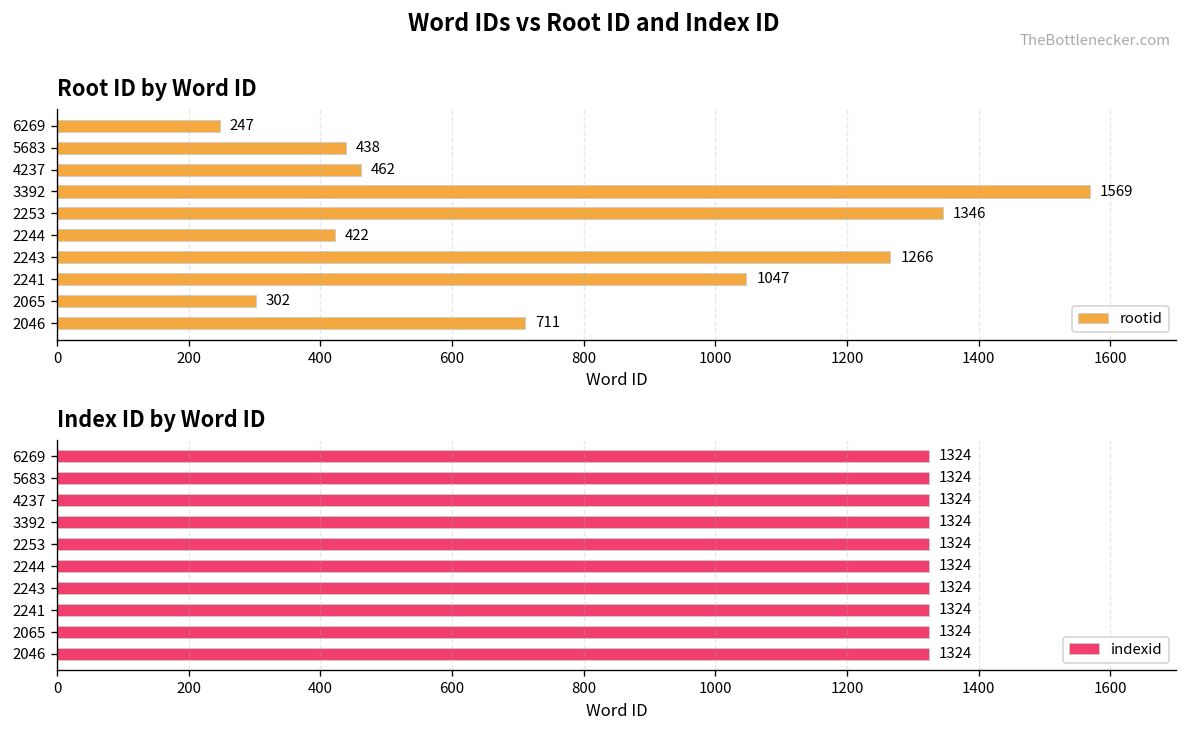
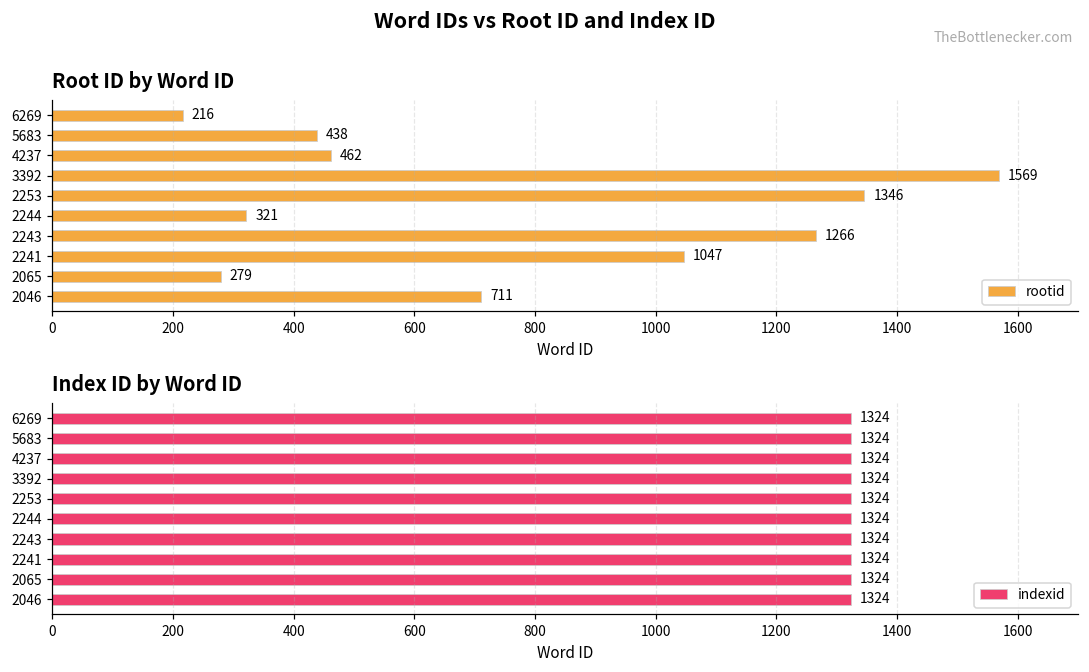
  {
    "Root ID by Word ID": {
-     "6269": 247,
+     "6269": 216,
      "5683": 438,
      "4237": 462,
      "3392": 1569,
      "2253": 1346,
-     "2244": 422,
+     "2244": 321,
      "2243": 1266,
      "2241": 1047,
-     "2065": 302,
+     "2065": 279,
      "2046": 711
    },
    "Index ID by Word ID": {
      "6269": 1324,
      "5683": 1324,
      "4237": 1324,
      "3392": 1324,
      "2253": 1324,
      "2244": 1324,
      "2243": 1324,
      "2241": 1324,
      "2065": 1324,
      "2046": 1324
    }
  }
